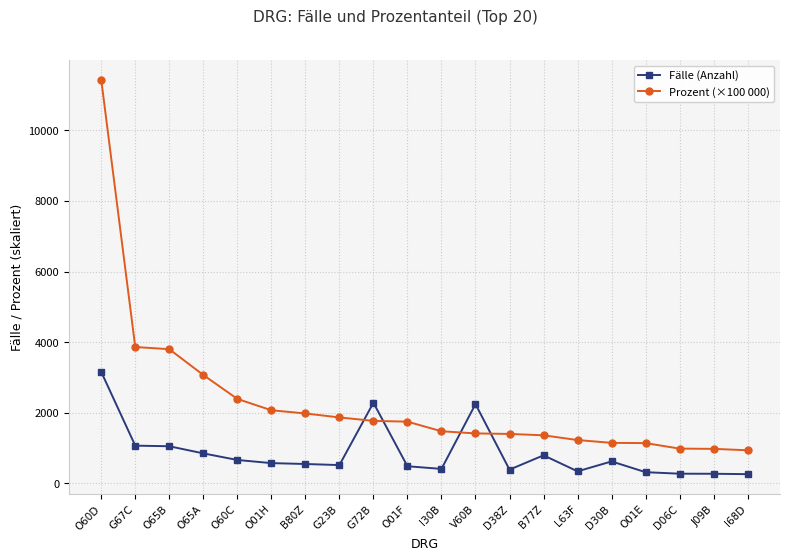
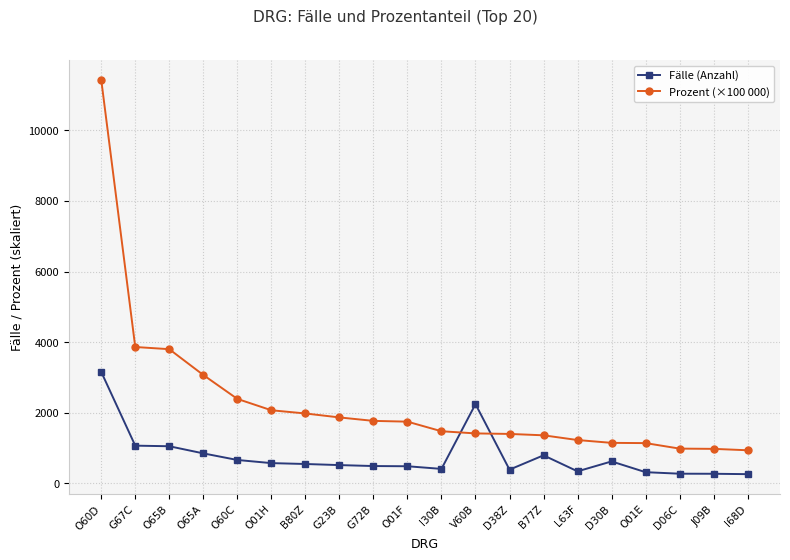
  {
    "Fälle (Anzahl)": {
      "O60D": 3200,
      "G67C": 1100,
      "O65B": 1000,
      "O65A": 800,
      "O60C": 700,
      "O01H": 600,
      "B80Z": 500,
      "G23B": 500,
-     "G72B": 2300,
+     "G72B": 500,
      "O01F": 500,
      "I30B": 400,
      "V60B": 2200,
      "D38Z": 400,
      "B77Z": 800,
      "L63F": 300,
      "D30B": 600,
      "O01E": 300,
      "D06C": 300,
      "J09B": 300,
      "I68D": 300
    },
    "Prozent (×100 000)": {
      "O60D": 11400,
      "G67C": 3900,
      "O65B": 3800,
      "O65A": 3100,
      "O60C": 2400,
      "O01H": 2100,
      "B80Z": 2000,
      "G23B": 1900,
      "G72B": 1800,
      "O01F": 1700,
      "I30B": 1500,
      "V60B": 1400,
      "D38Z": 1400,
      "B77Z": 1400,
      "L63F": 1200,
      "D30B": 1100,
      "O01E": 1100,
      "D06C": 1000,
      "J09B": 1000,
      "I68D": 900
    }
  }
